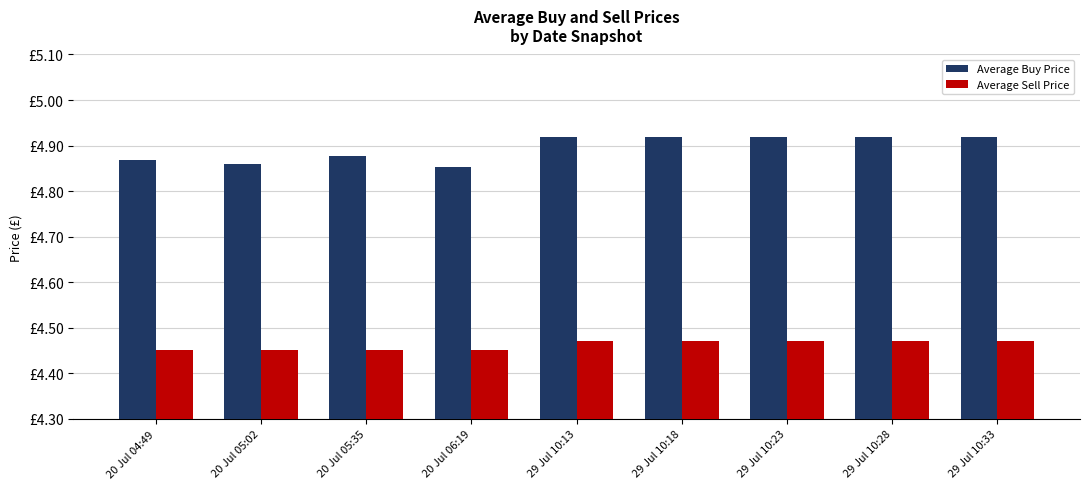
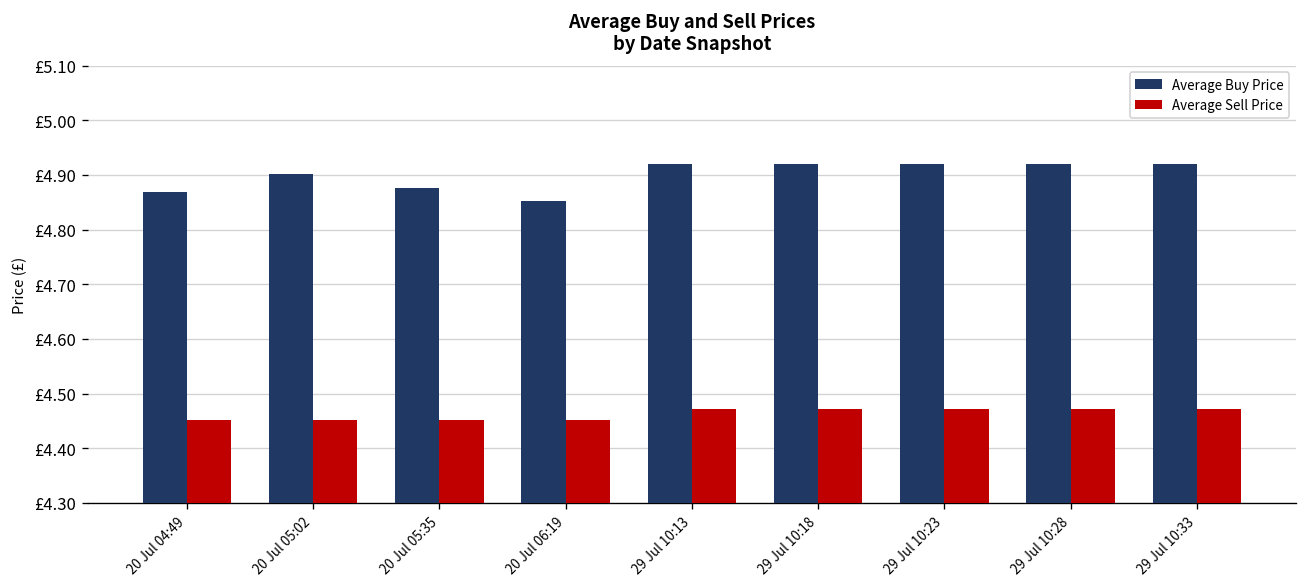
  {
    "Average Buy Price": {
      "20 Jul 04:49": "£4.87",
-     "20 Jul 05:02": "£4.86",
+     "20 Jul 05:02": "£4.90",
      "20 Jul 05:35": "£4.88",
      "20 Jul 06:19": "£4.85",
      "29 Jul 10:13": "£4.92",
      "29 Jul 10:18": "£4.92",
      "29 Jul 10:23": "£4.92",
      "29 Jul 10:28": "£4.92",
      "29 Jul 10:33": "£4.92"
    },
    "Average Sell Price": {
      "20 Jul 04:49": "£4.45",
      "20 Jul 05:02": "£4.45",
      "20 Jul 05:35": "£4.45",
      "20 Jul 06:19": "£4.45",
      "29 Jul 10:13": "£4.47",
      "29 Jul 10:18": "£4.47",
      "29 Jul 10:23": "£4.47",
      "29 Jul 10:28": "£4.47",
      "29 Jul 10:33": "£4.47"
    }
  }
